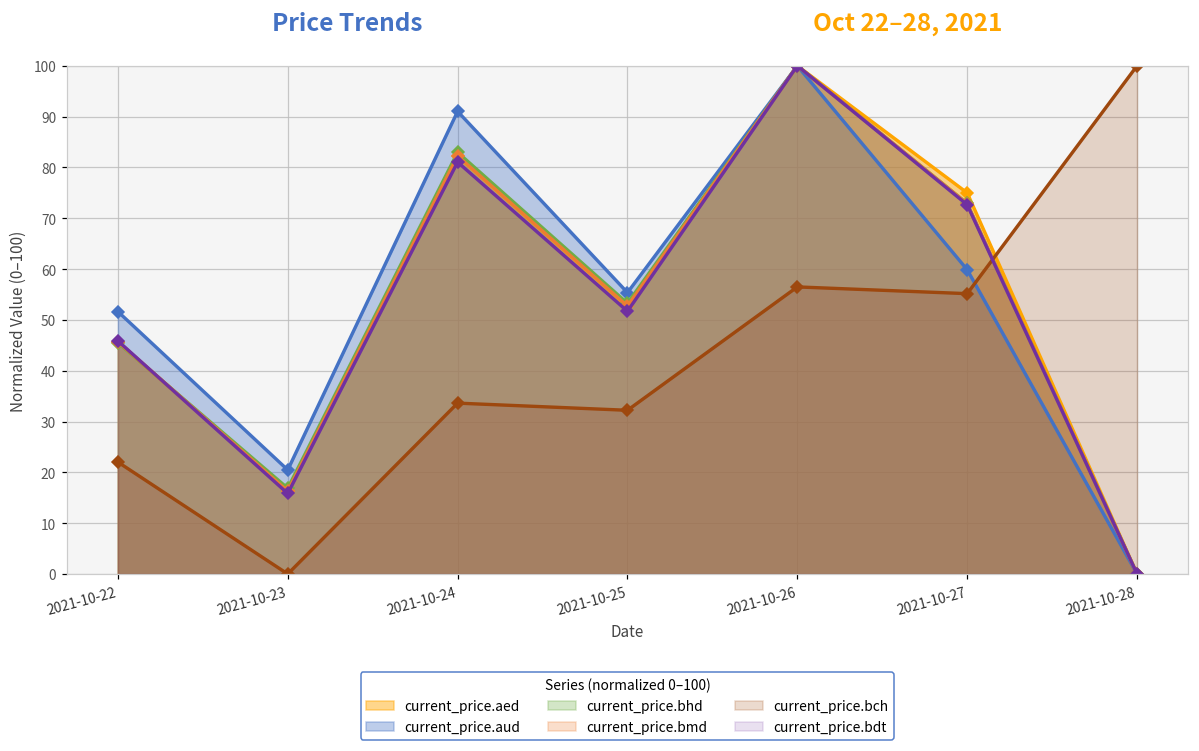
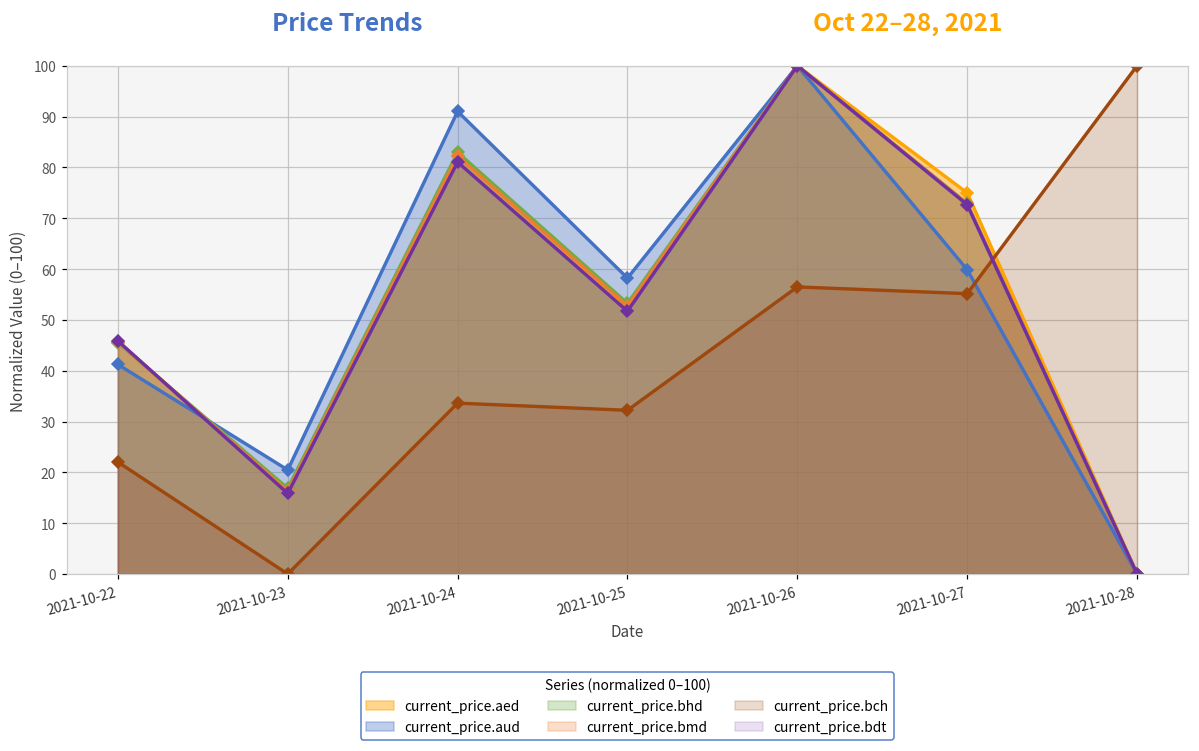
  {
    "current_price.aed": {
      "2021-10-27": 75
    },
    "current_price.aud": {
-     "2021-10-22": 52,
+     "2021-10-22": 41,
      "2021-10-23": 20,
      "2021-10-24": 91,
-     "2021-10-25": 55,
+     "2021-10-25": 58,
      "2021-10-27": 60
    }
  }
